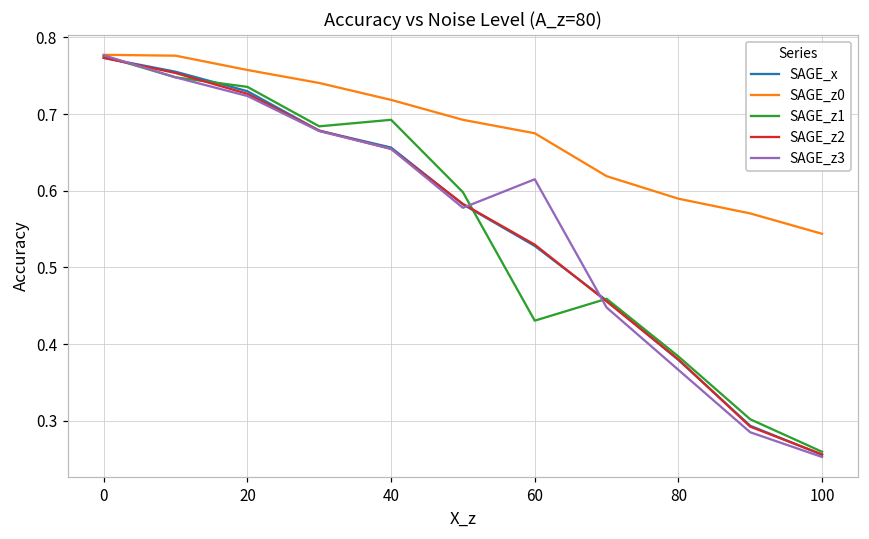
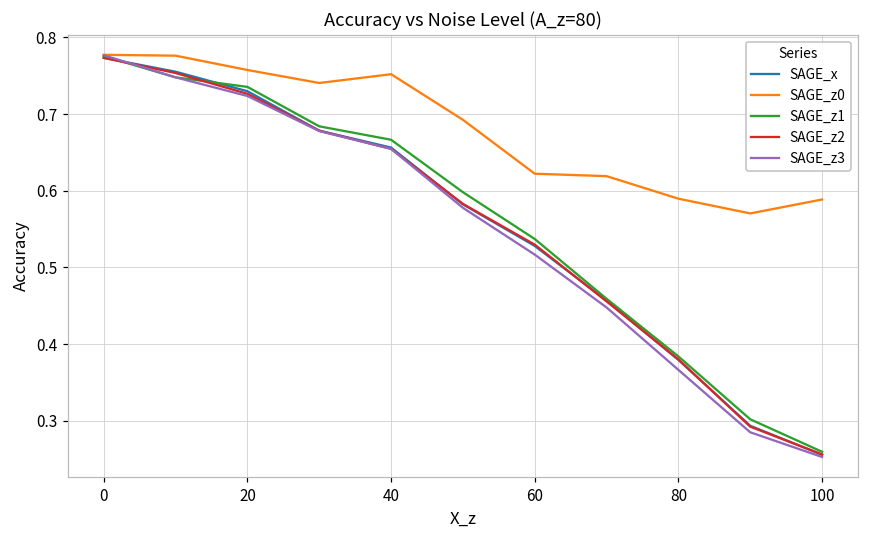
  {
    "SAGE_z0": {
      "20": 0.76,
-     "40": 0.72,
-     "60": 0.67,
+     "40": 0.75,
+     "60": 0.62,
      "80": 0.59,
-     "100": 0.54
+     "100": 0.59
    },
    "SAGE_z1": {
      "20": 0.74,
-     "40": 0.69,
-     "60": 0.43,
+     "40": 0.67,
+     "60": 0.54,
      "80": 0.38
    },
    "SAGE_z3": {
-     "60": 0.61,
+     "60": 0.52,
      "80": 0.37
    }
  }
